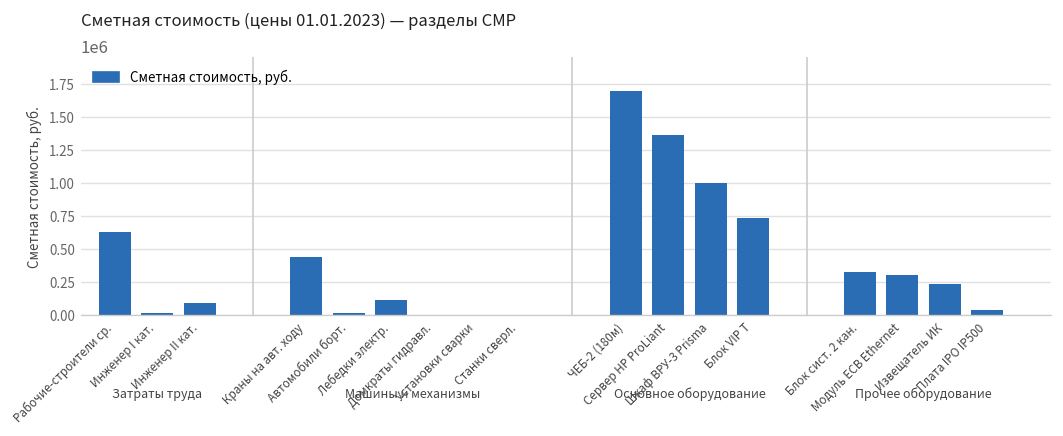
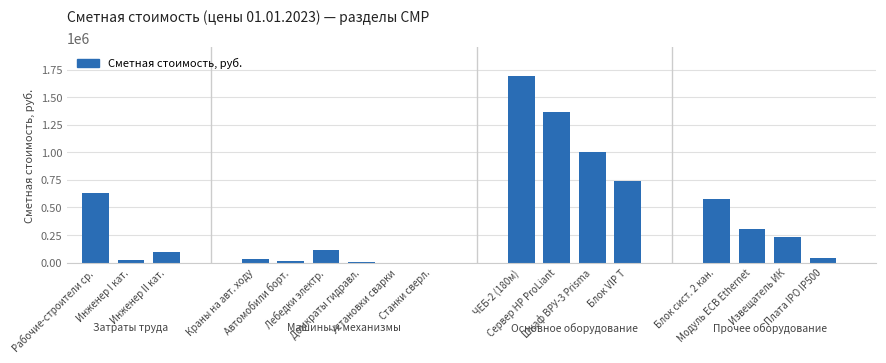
  {
    "Рабочие-строители ср.": 630000,
    "Инженер II кат.": 90000,
-   "Краны на авт. ходу": 440000,
+   "Краны на авт. ходу": 30000,
    "Лебедки электр.": 110000,
    "ЧЕБ-2 (180м)": 1700000,
    "Сервер HP ProLiant": 1360000,
    "Шкаф ВРУ-3 Prisma": 1010000,
    "Блок VIP T": 740000,
-   "Блок сист. 2 кан.": 330000,
+   "Блок сист. 2 кан.": 580000,
    "Модуль ECB Ethernet": 300000,
    "Извещатель ИК": 230000,
    "Плата IPO IP500": 40000
  }
